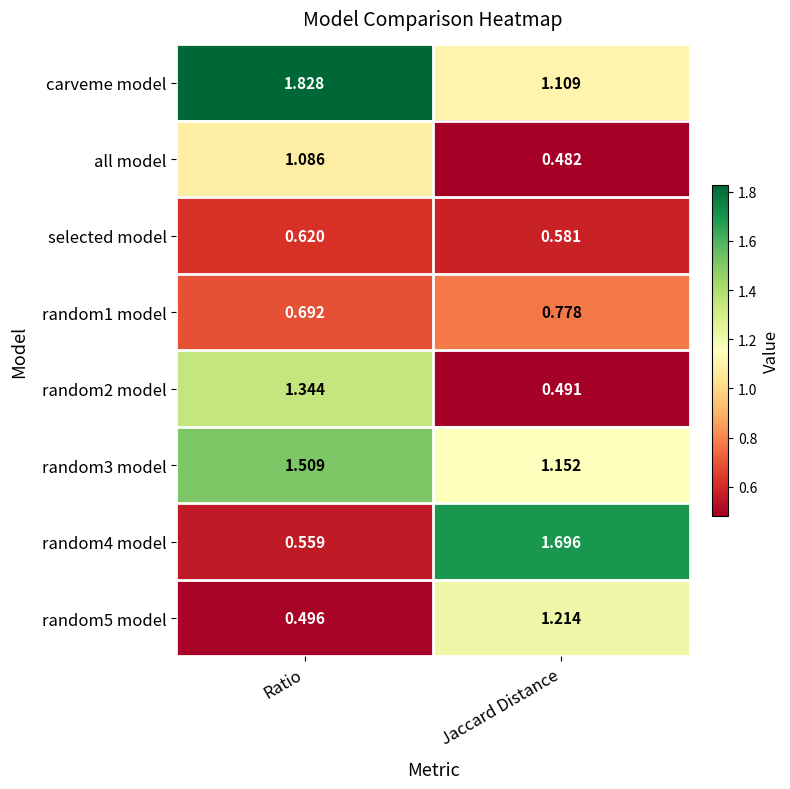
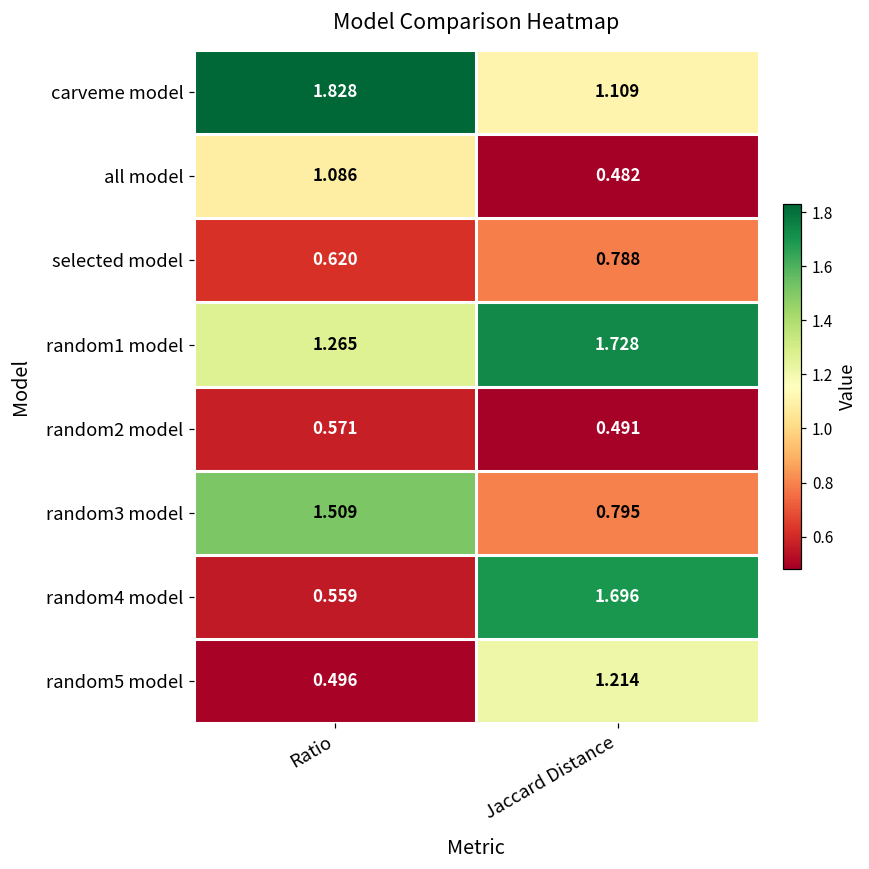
  {
    "carveme model": {
      "Ratio": 1.828,
      "Jaccard Distance": 1.109
    },
    "all model": {
      "Ratio": 1.086,
      "Jaccard Distance": 0.482
    },
    "selected model": {
      "Ratio": 0.620,
-     "Jaccard Distance": 0.581
+     "Jaccard Distance": 0.788
    },
    "random1 model": {
-     "Ratio": 0.692,
-     "Jaccard Distance": 0.778
+     "Ratio": 1.265,
+     "Jaccard Distance": 1.728
    },
    "random2 model": {
-     "Ratio": 1.344,
+     "Ratio": 0.571,
      "Jaccard Distance": 0.491
    },
    "random3 model": {
      "Ratio": 1.509,
-     "Jaccard Distance": 1.152
+     "Jaccard Distance": 0.795
    },
    "random4 model": {
      "Ratio": 0.559,
      "Jaccard Distance": 1.696
    },
    "random5 model": {
      "Ratio": 0.496,
      "Jaccard Distance": 1.214
    }
  }
